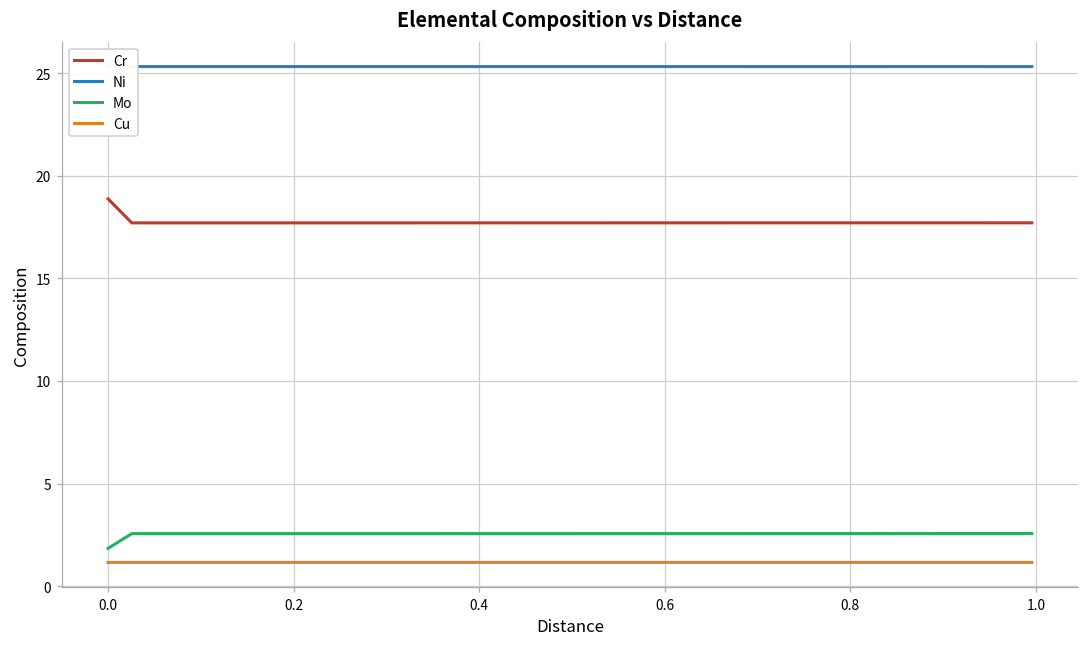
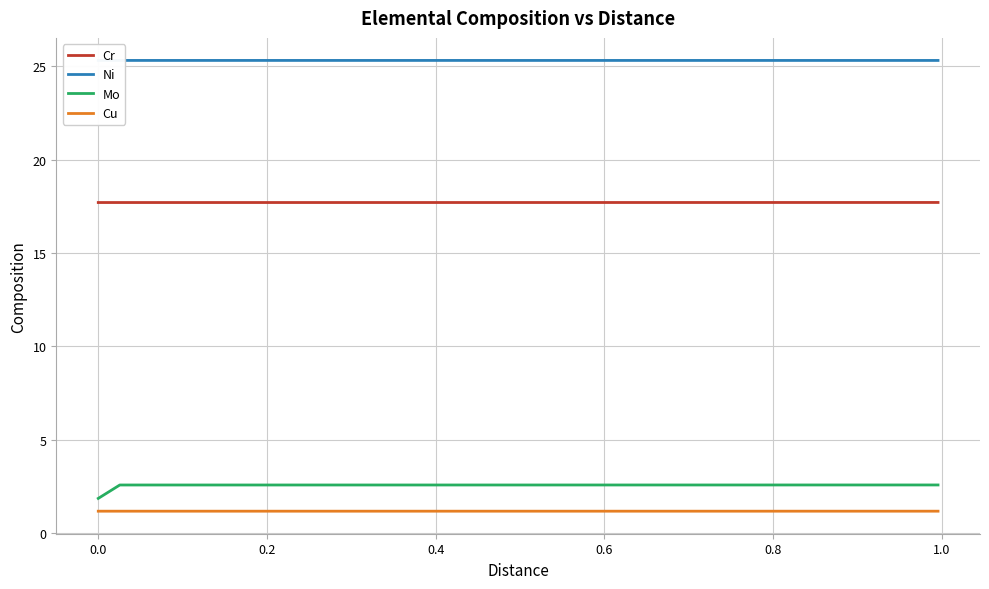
  {
    "Cr": {
-     "0.0": 18.9
+     "0.0": 17.7
    },
    "Mo": {
      "0.0": 1.8
    },
    "Cu": {
      "0.0": 1.2
    }
  }
